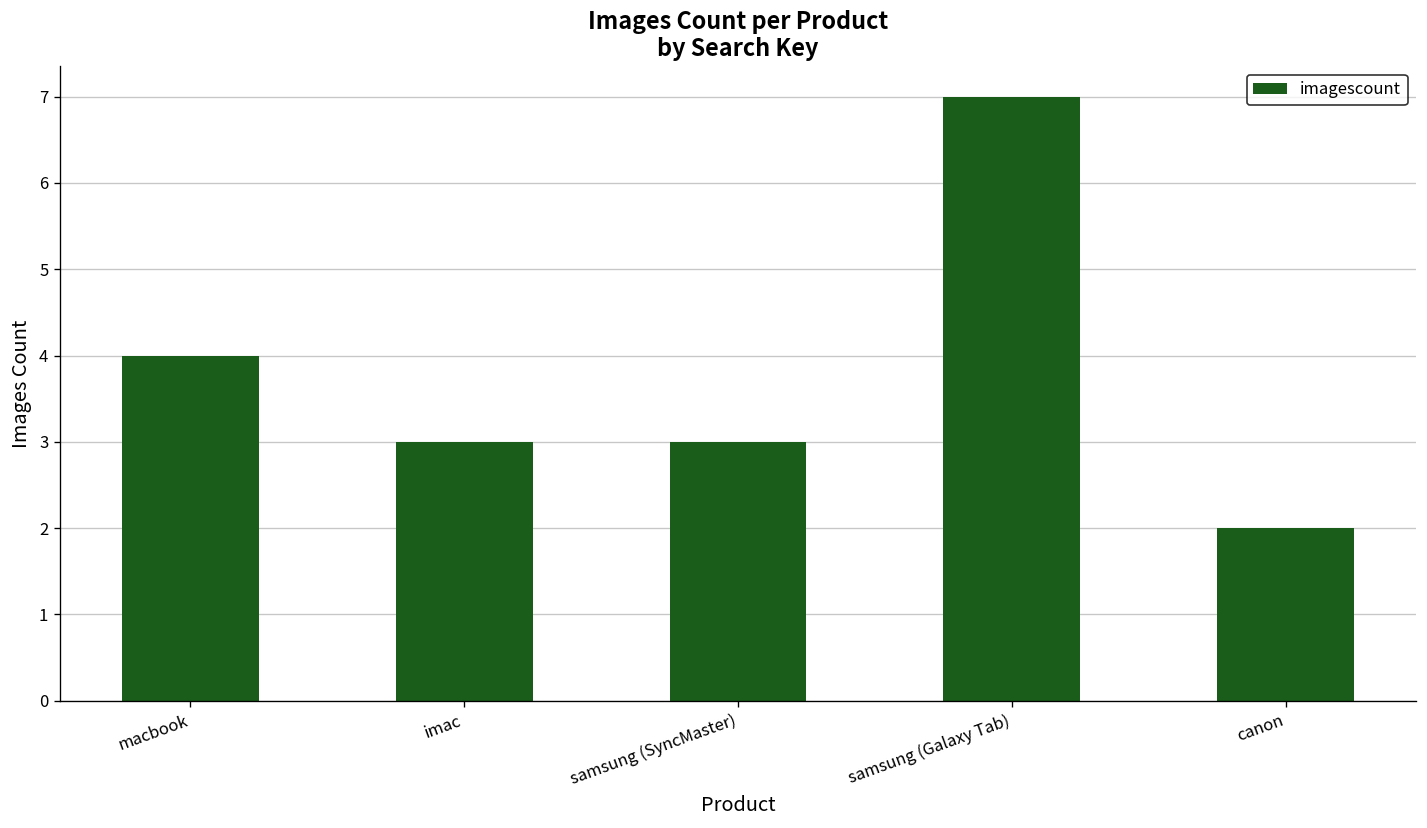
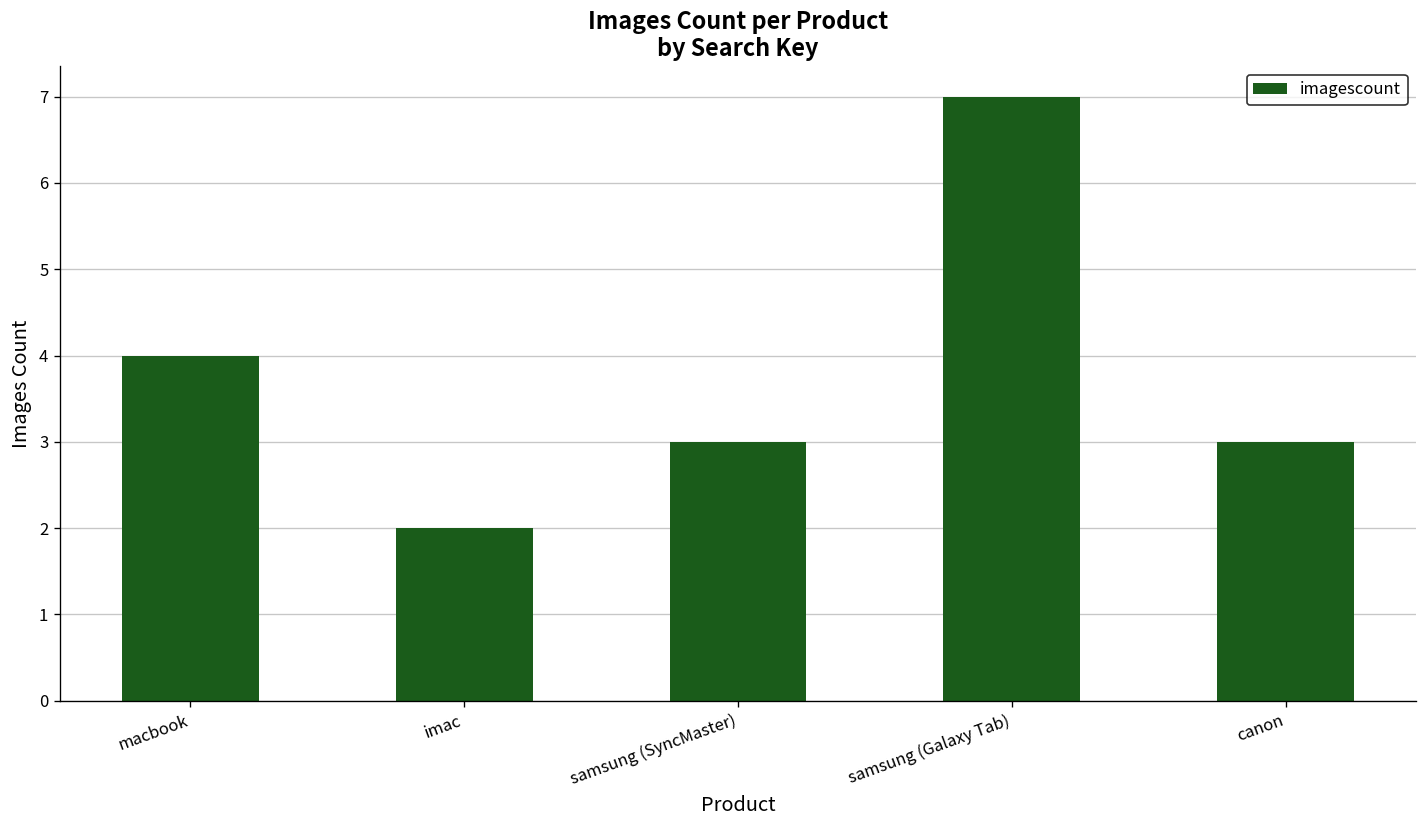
  {
    "macbook": 4,
-   "imac": 3,
+   "imac": 2,
    "samsung (SyncMaster)": 3,
    "samsung (Galaxy Tab)": 7,
-   "canon": 2
+   "canon": 3
  }
